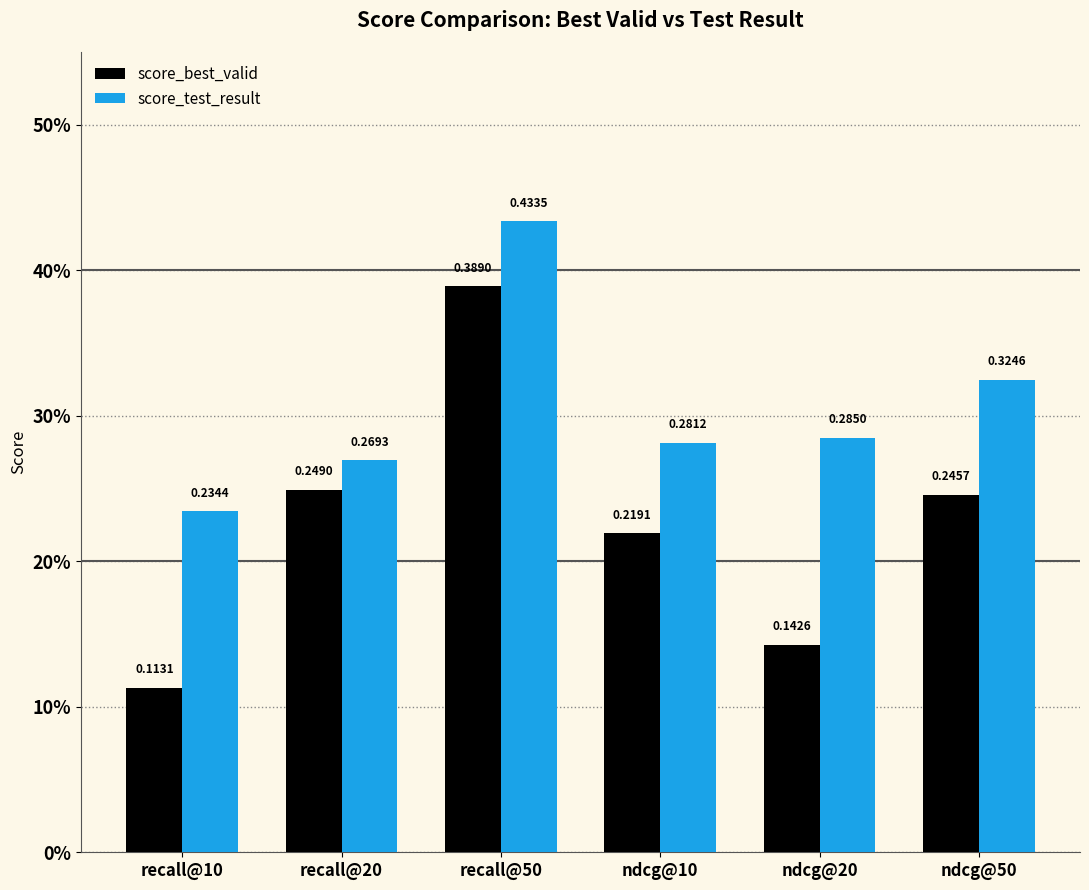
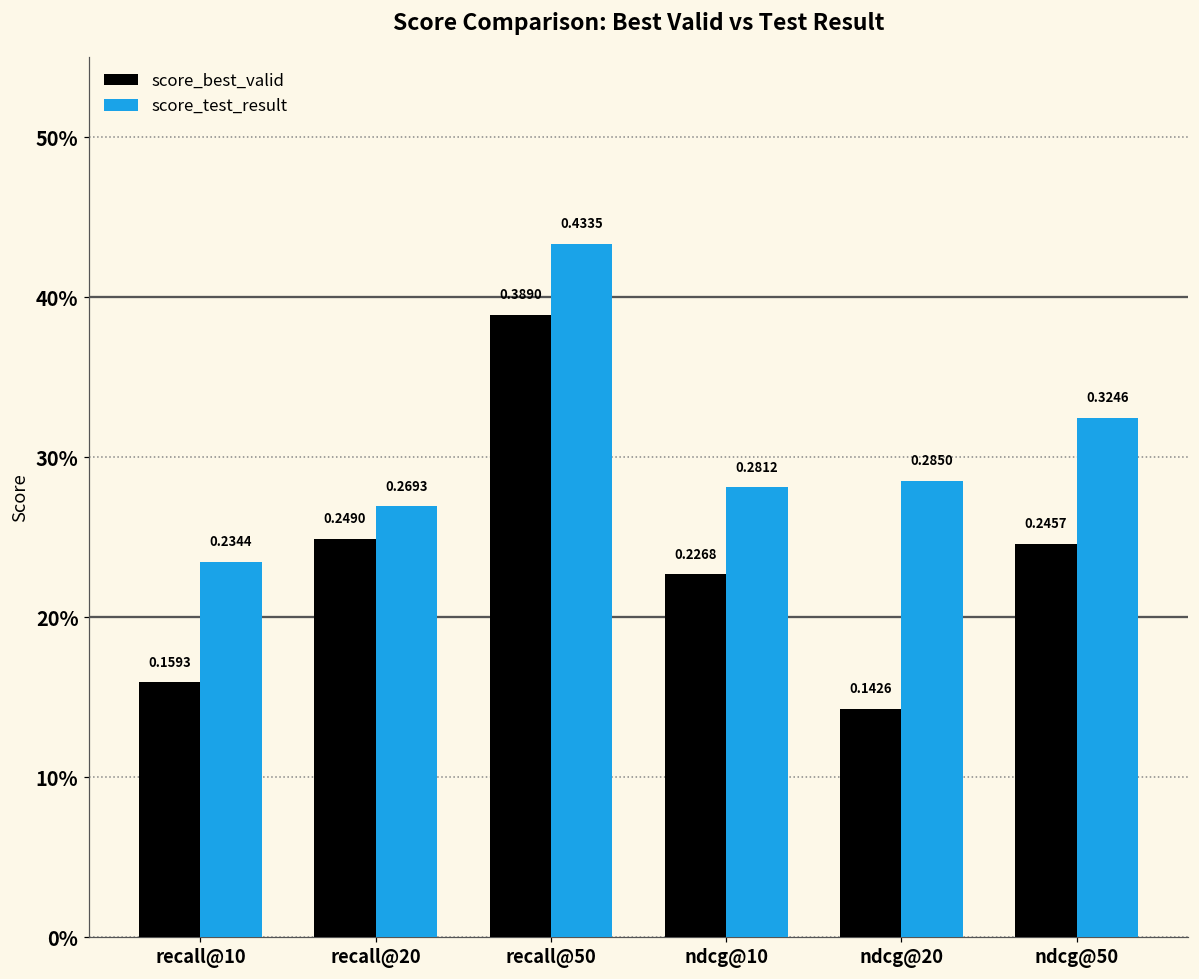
  {
    "score_best_valid": {
-     "recall@10": 0.1131,
+     "recall@10": 0.1593,
      "recall@20": 0.2490,
      "recall@50": 0.3890,
-     "ndcg@10": 0.2191,
+     "ndcg@10": 0.2268,
      "ndcg@20": 0.1426,
      "ndcg@50": 0.2457
    },
    "score_test_result": {
      "recall@10": 0.2344,
      "recall@20": 0.2693,
      "recall@50": 0.4335,
      "ndcg@10": 0.2812,
      "ndcg@20": 0.2850,
      "ndcg@50": 0.3246
    }
  }
